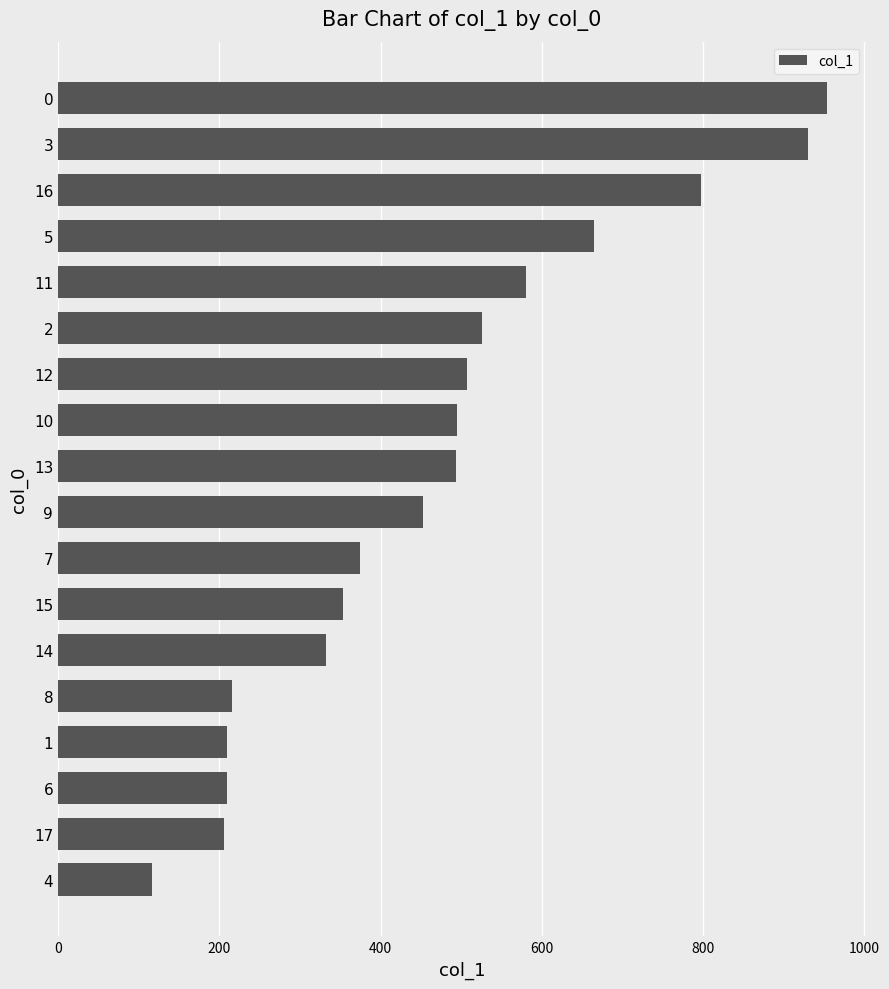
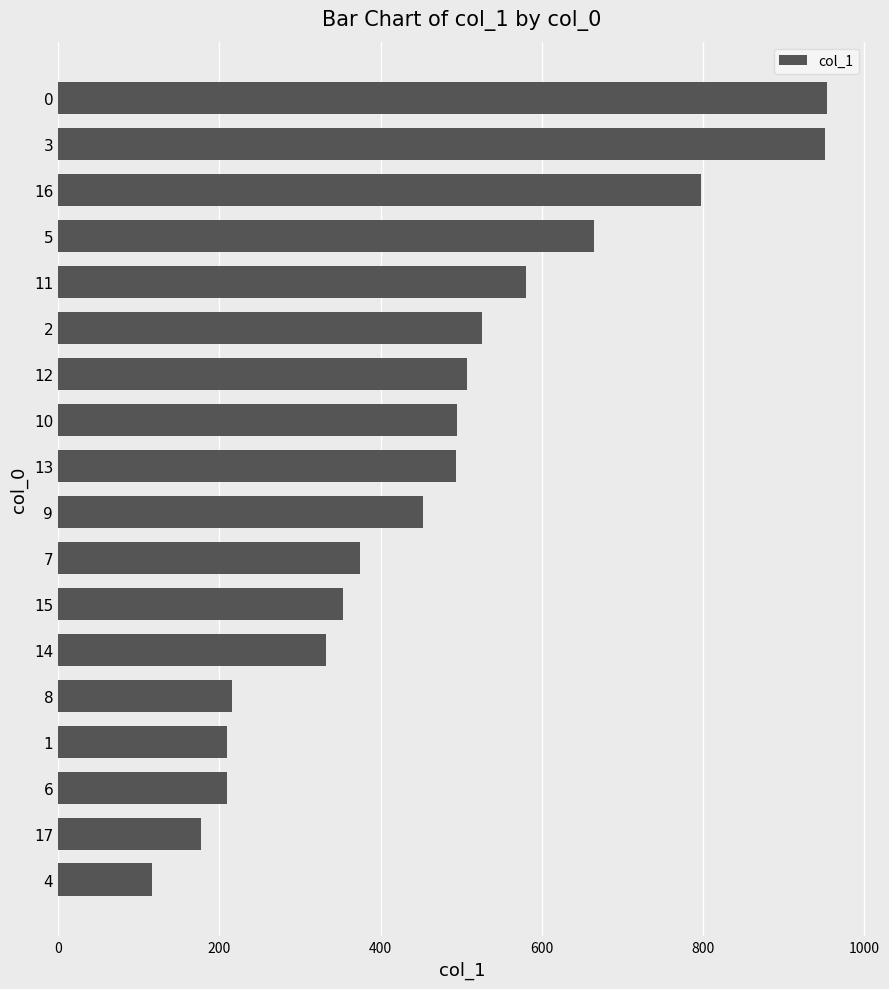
  {
    "0": 950,
-   "3": 930,
+   "3": 950,
    "16": 800,
    "5": 670,
    "11": 580,
    "2": 530,
    "12": 510,
    "10": 500,
    "13": 490,
    "9": 450,
    "7": 380,
    "15": 350,
    "14": 330,
    "8": 220,
    "1": 210,
    "6": 210,
-   "17": 210,
+   "17": 180,
    "4": 120
  }
